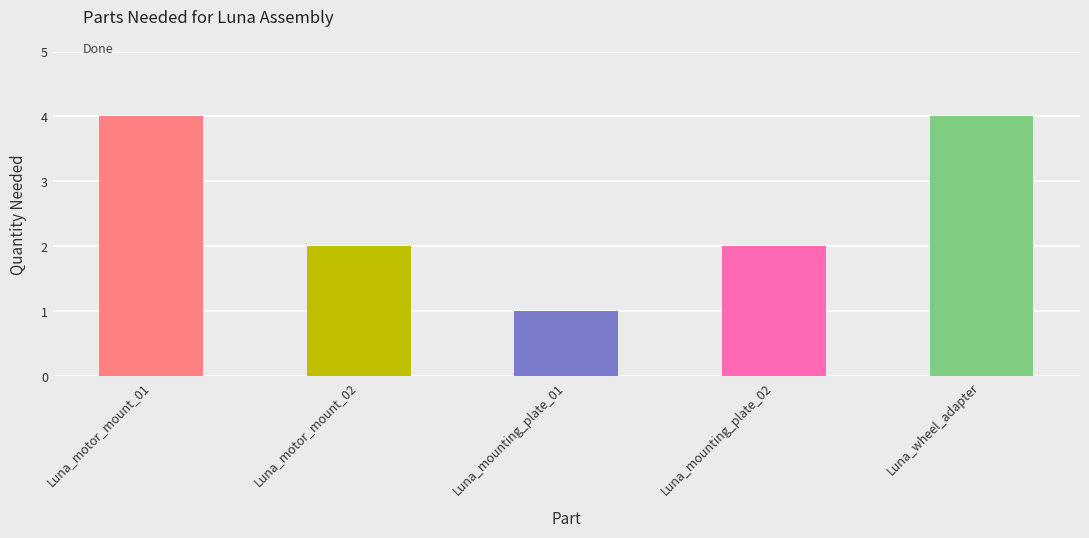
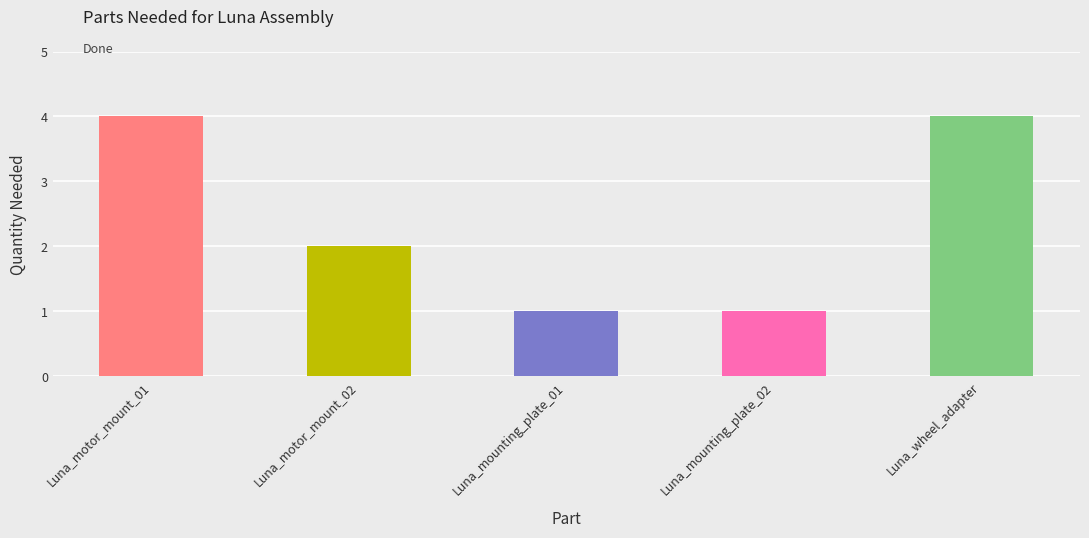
  {
    "Luna_motor_mount_01": 4,
    "Luna_motor_mount_02": 2,
    "Luna_mounting_plate_01": 1,
-   "Luna_mounting_plate_02": 2,
+   "Luna_mounting_plate_02": 1,
    "Luna_wheel_adapter": 4
  }
